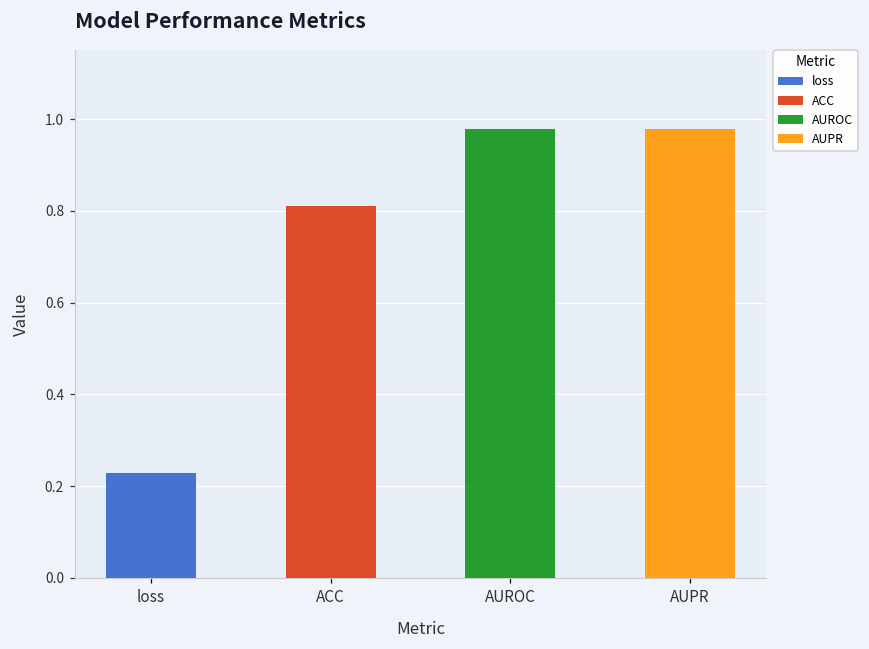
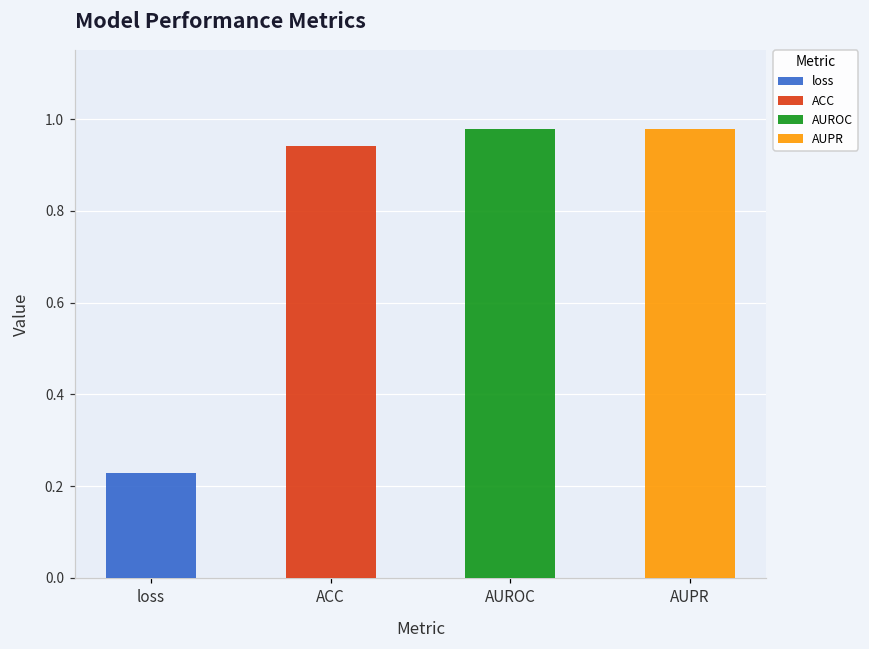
  {
    "loss": 0.23,
-   "ACC": 0.81,
+   "ACC": 0.94,
    "AUROC": 0.98,
    "AUPR": 0.98
  }
